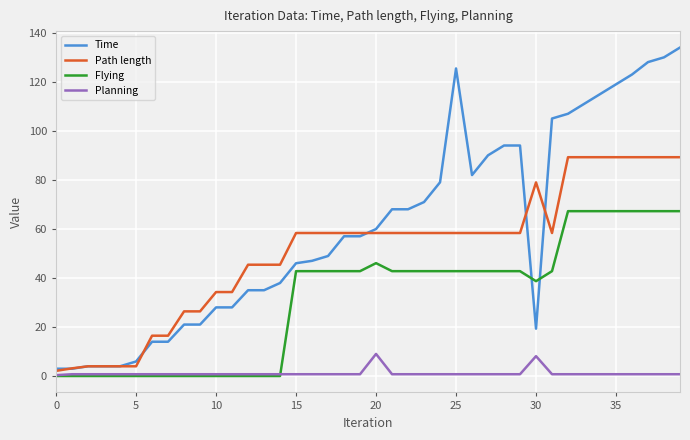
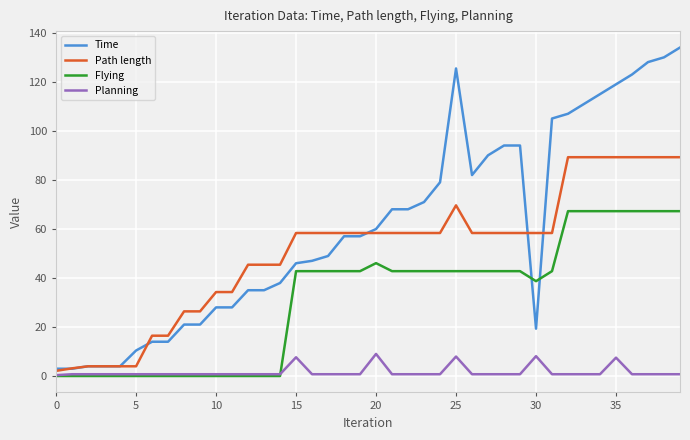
  {
    "Time": {
-     "5": 6,
+     "5": 10,
      "10": 28,
      "15": 46,
      "20": 60,
      "25": 125,
      "30": 19,
      "35": 119
    },
    "Path length": {
      "5": 4,
      "10": 34,
      "15": 58,
      "20": 58,
-     "25": 58,
-     "30": 79,
+     "25": 70,
+     "30": 58,
      "35": 89
    },
    "Flying": {
      "15": 43,
      "20": 46,
      "25": 43,
      "30": 39,
      "35": 67
    },
    "Planning": {
-     "15": 1,
+     "15": 8,
      "20": 9,
-     "25": 1,
+     "25": 8,
      "30": 8,
-     "35": 1
+     "35": 7
    }
  }
